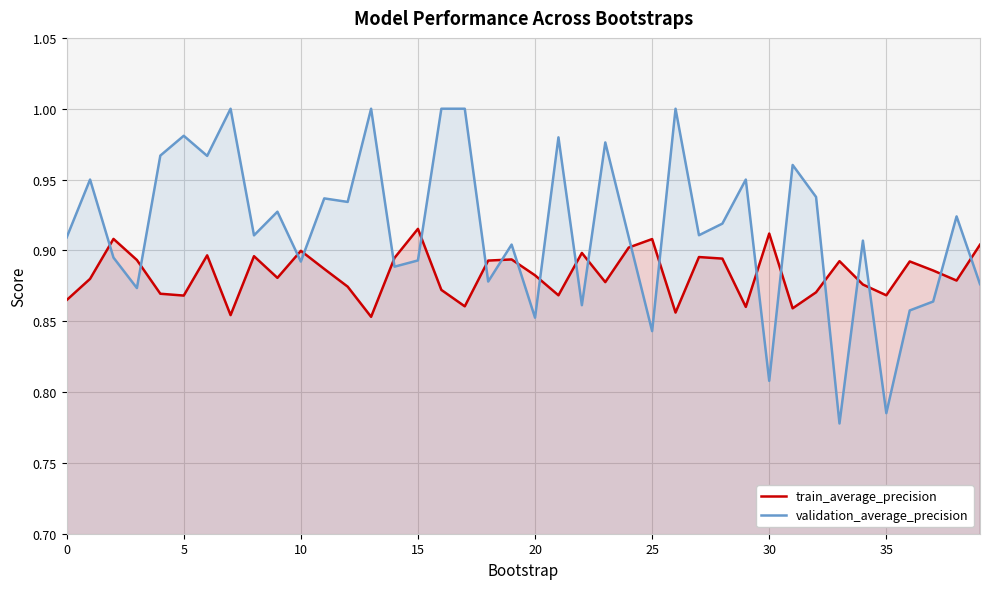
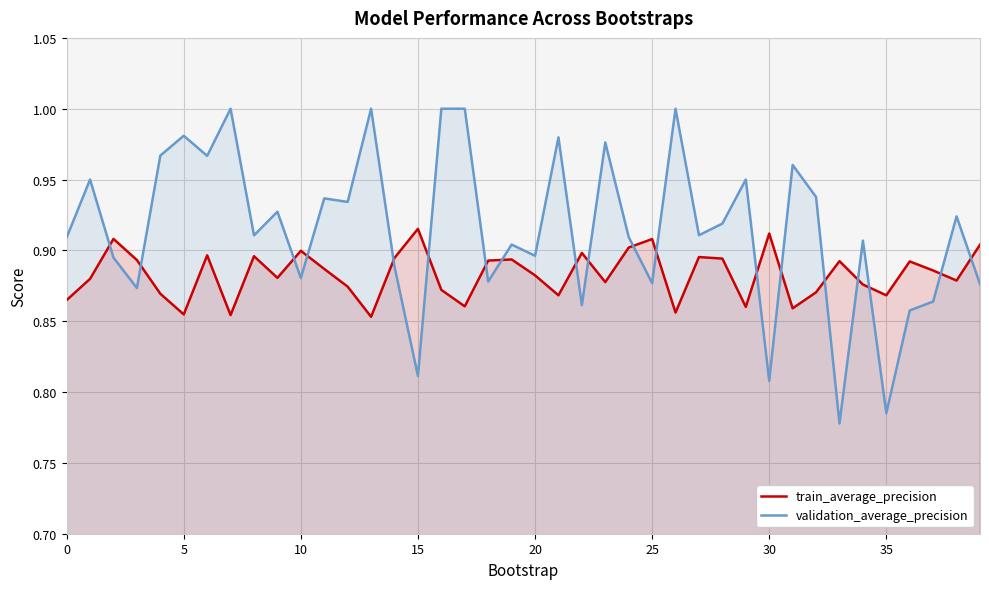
  {
    "train_average_precision": {
      "0": 0.865,
-     "5": 0.868,
+     "5": 0.855,
      "10": 0.900,
      "15": 0.915,
      "20": 0.882,
      "25": 0.908,
      "30": 0.912,
      "35": 0.868
    },
    "validation_average_precision": {
      "0": 0.909,
      "5": 0.981,
-     "10": 0.892,
-     "15": 0.893,
-     "20": 0.853,
-     "25": 0.843,
+     "10": 0.881,
+     "15": 0.811,
+     "20": 0.896,
+     "25": 0.877,
      "30": 0.808,
      "35": 0.785
    }
  }
